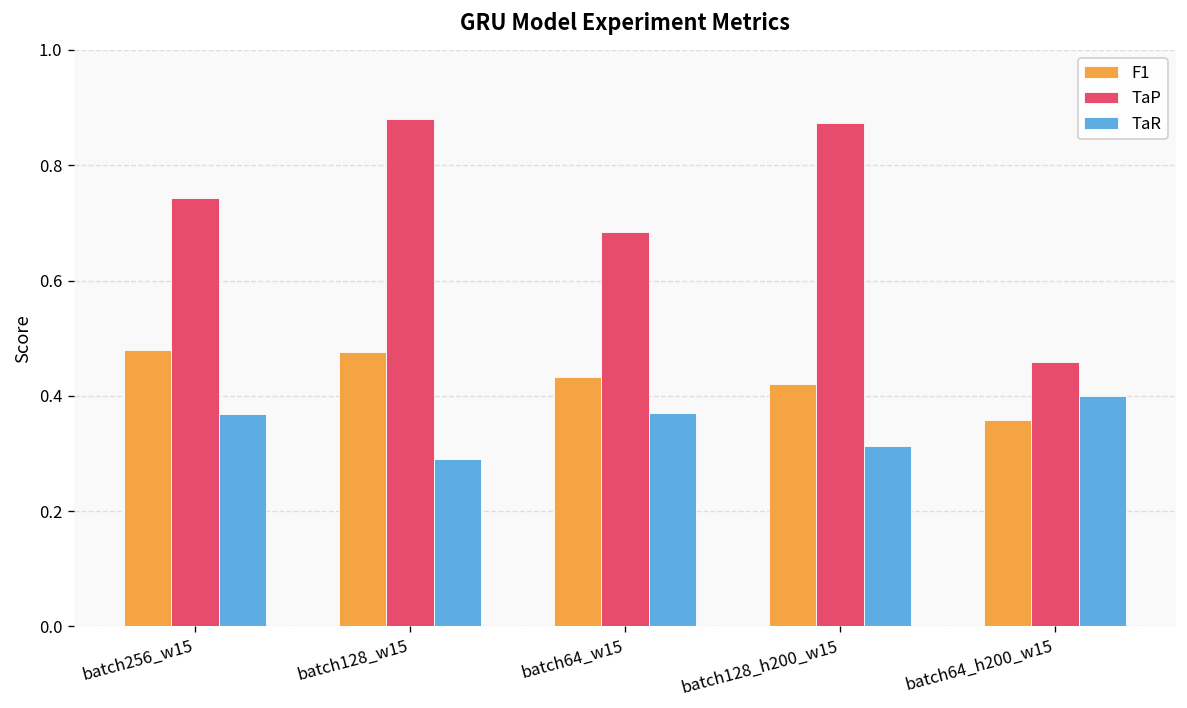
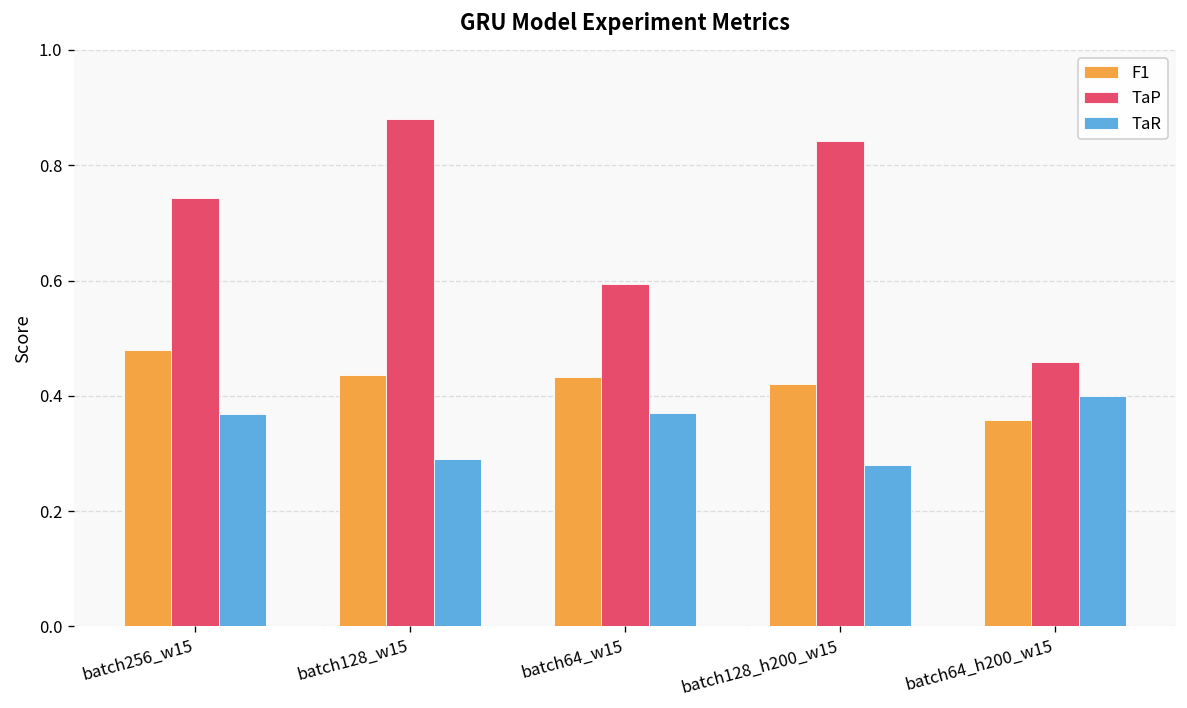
  {
    "F1": {
      "batch256_w15": 0.48,
-     "batch128_w15": 0.48,
+     "batch128_w15": 0.44,
      "batch64_w15": 0.43,
      "batch128_h200_w15": 0.42,
      "batch64_h200_w15": 0.36
    },
    "TaP": {
      "batch256_w15": 0.74,
      "batch128_w15": 0.88,
-     "batch64_w15": 0.68,
-     "batch128_h200_w15": 0.87,
+     "batch64_w15": 0.59,
+     "batch128_h200_w15": 0.84,
      "batch64_h200_w15": 0.46
    },
    "TaR": {
      "batch256_w15": 0.37,
      "batch128_w15": 0.29,
      "batch64_w15": 0.37,
-     "batch128_h200_w15": 0.31,
+     "batch128_h200_w15": 0.28,
      "batch64_h200_w15": 0.40
    }
  }
